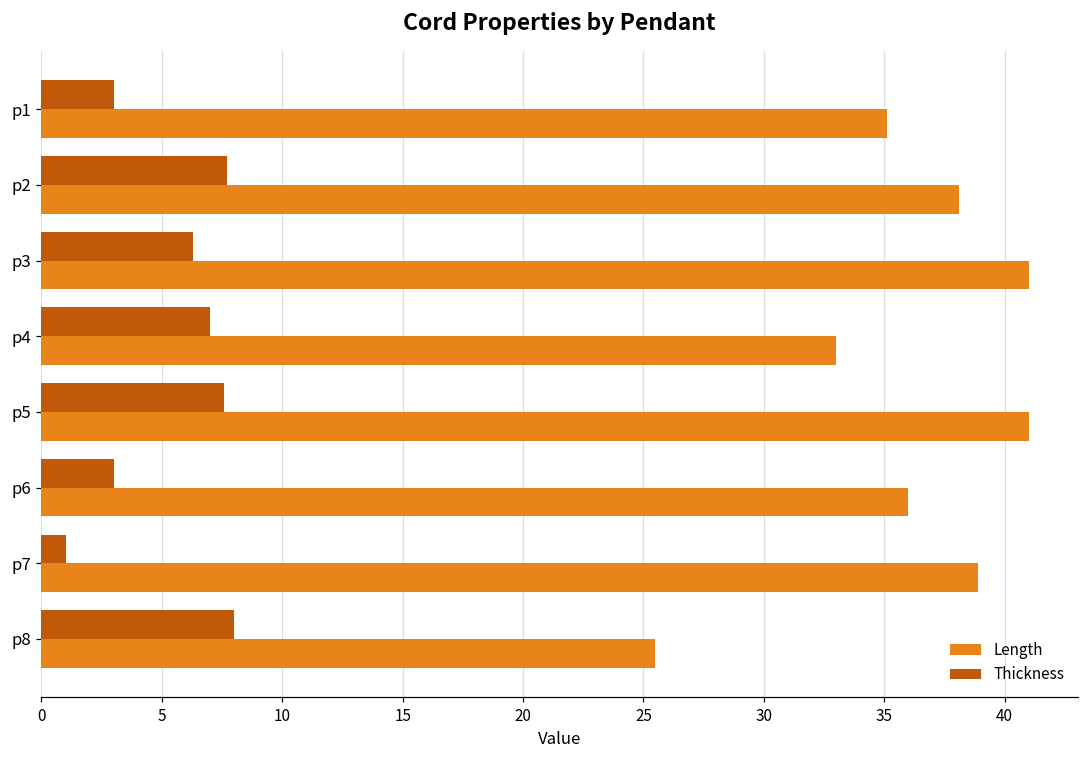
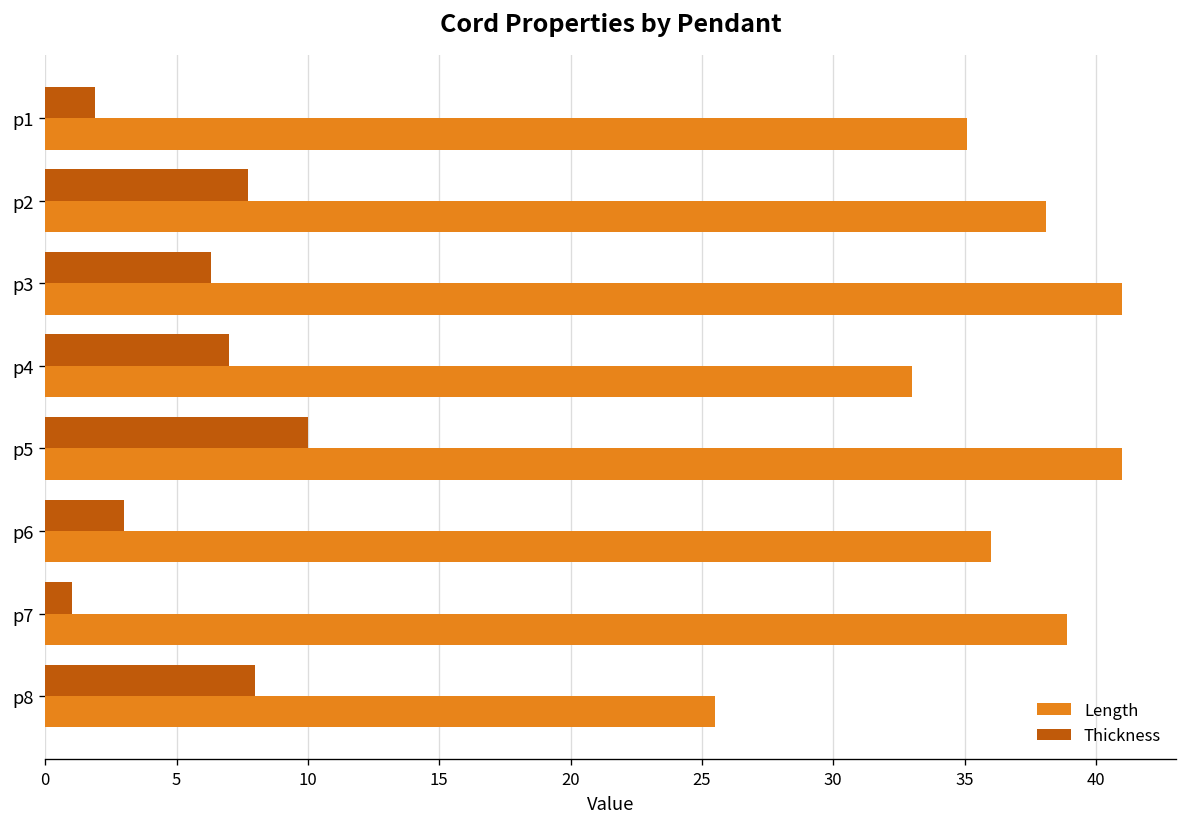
  {
    "Length": {
      "p1": 35.1,
      "p2": 38.1,
      "p3": 41.0,
      "p4": 33.0,
      "p5": 41.0,
      "p6": 36.0,
      "p7": 38.9,
      "p8": 25.5
    },
    "Thickness": {
-     "p1": 3.0,
+     "p1": 1.9,
      "p2": 7.7,
      "p3": 6.3,
      "p4": 7.0,
-     "p5": 7.6,
+     "p5": 10.0,
      "p6": 3.0,
      "p7": 1.0,
      "p8": 8.0
    }
  }
